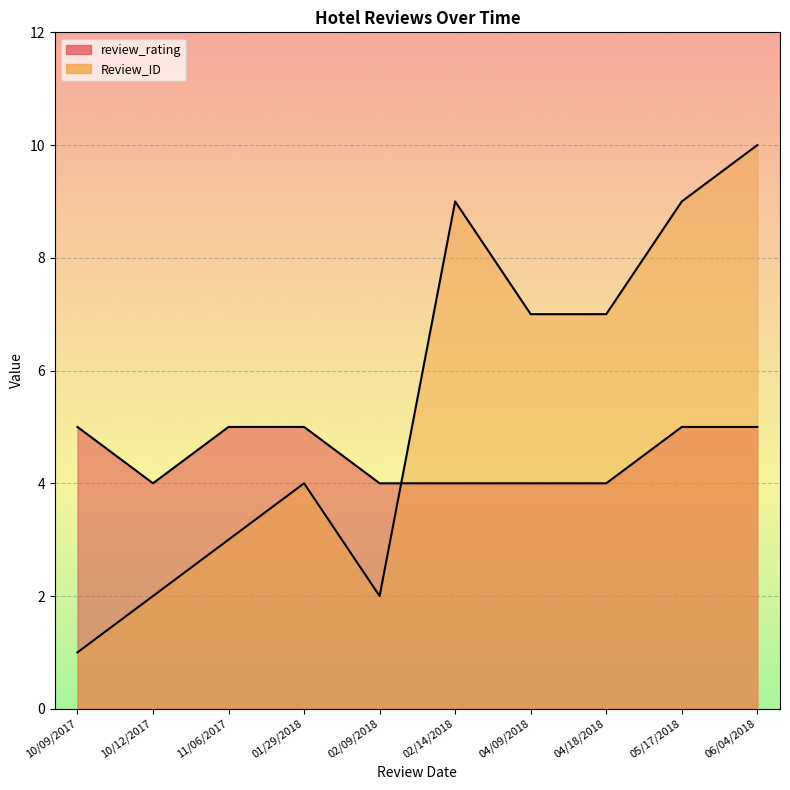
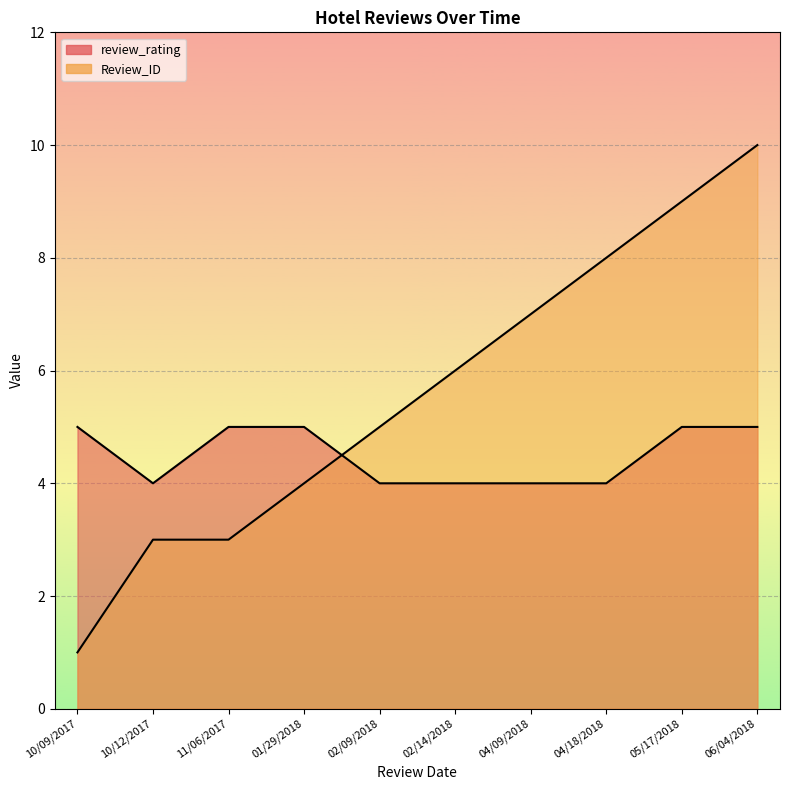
  {
    "review_rating": {
      "10/09/2017": 5,
      "10/12/2017": 4,
      "11/06/2017": 5,
      "01/29/2018": 5,
      "02/09/2018": 4,
      "02/14/2018": 4,
      "04/09/2018": 4,
      "04/18/2018": 4,
      "05/17/2018": 5,
      "06/04/2018": 5
    },
    "Review_ID": {
      "10/09/2017": 1,
-     "10/12/2017": 2,
+     "10/12/2017": 3,
      "11/06/2017": 3,
      "01/29/2018": 4,
-     "02/09/2018": 2,
-     "02/14/2018": 9,
+     "02/09/2018": 5,
+     "02/14/2018": 6,
      "04/09/2018": 7,
-     "04/18/2018": 7,
+     "04/18/2018": 8,
      "05/17/2018": 9,
      "06/04/2018": 10
    }
  }
